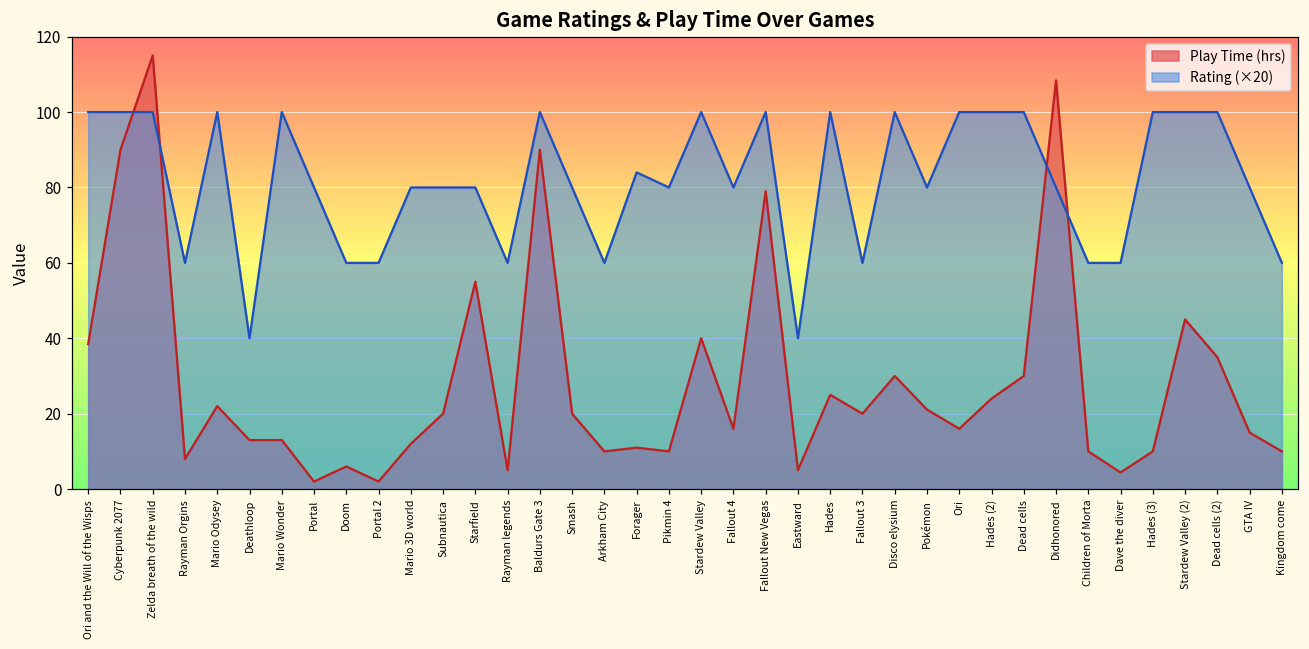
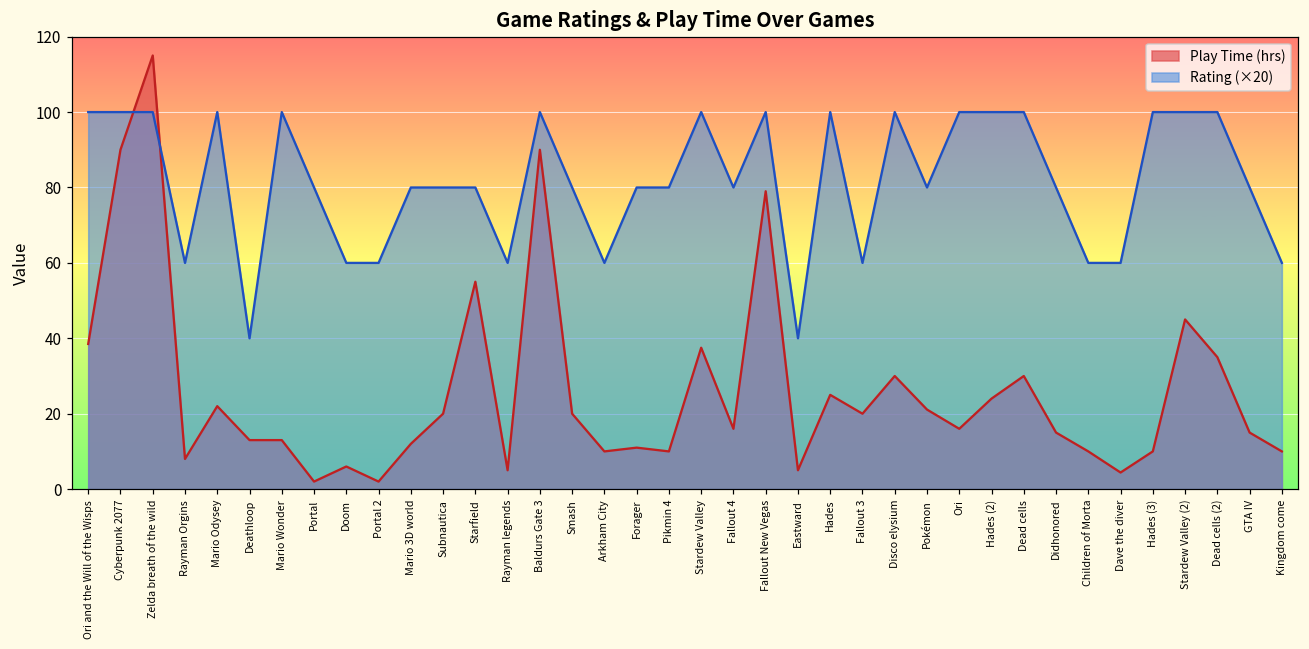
  {
    "Play Time (hrs)": {
      "Ori and the Will of the Wisps": 39,
      "Cyberpunk 2077": 90,
      "Zelda breath of the wild": 115,
      "Rayman Orgins": 8,
      "Mario Odysey": 22,
      "Deathloop": 13,
      "Mario Wonder": 13,
      "Portal": 2,
      "Doom": 6,
      "Portal 2": 2,
      "Mario 3D world": 12,
      "Subnautica": 20,
      "Starfield": 55,
      "Rayman legends": 5,
      "Baldurs Gate 3": 90,
      "Smash": 20,
      "Arkham City": 10,
      "Forager": 11,
      "Pikmin 4": 10,
-     "Stardew Valley": 40,
+     "Stardew Valley": 38,
      "Fallout 4": 16,
      "Fallout New Vegas": 79,
      "Eastward": 5,
      "Hades": 25,
      "Fallout 3": 20,
      "Disco elysium": 30,
      "Pokémon": 21,
      "Ori": 16,
      "Hades (2)": 24,
      "Dead cells": 30,
-     "Didhonored": 108,
+     "Didhonored": 15,
      "Children of Morta": 10,
      "Dave the diver": 4,
      "Hades (3)": 10,
      "Stardew Valley (2)": 45,
      "Dead cells (2)": 35,
      "GTA IV": 15,
      "Kingdom come": 10
    },
    "Rating (×20)": {
      "Ori and the Will of the Wisps": 100,
      "Cyberpunk 2077": 100,
      "Zelda breath of the wild": 100,
      "Rayman Orgins": 60,
      "Mario Odysey": 100,
      "Deathloop": 40,
      "Mario Wonder": 100,
      "Portal": 80,
      "Doom": 60,
      "Portal 2": 60,
      "Mario 3D world": 80,
      "Subnautica": 80,
      "Starfield": 80,
      "Rayman legends": 60,
      "Baldurs Gate 3": 100,
      "Smash": 80,
      "Arkham City": 60,
-     "Forager": 84,
+     "Forager": 80,
      "Pikmin 4": 80,
      "Stardew Valley": 100,
      "Fallout 4": 80,
      "Fallout New Vegas": 100,
      "Eastward": 40,
      "Hades": 100,
      "Fallout 3": 60,
      "Disco elysium": 100,
      "Pokémon": 80,
      "Ori": 100,
      "Hades (2)": 100,
      "Dead cells": 100,
      "Didhonored": 80,
      "Children of Morta": 60,
      "Dave the diver": 60,
      "Hades (3)": 100,
      "Stardew Valley (2)": 100,
      "Dead cells (2)": 100,
      "GTA IV": 80,
      "Kingdom come": 60
    }
  }
